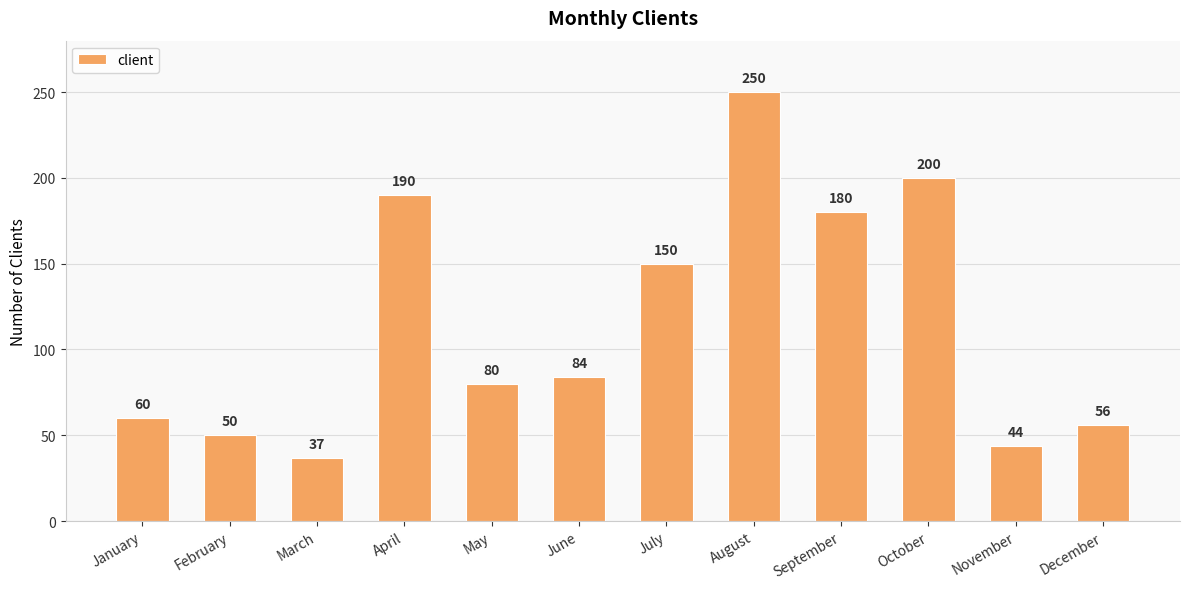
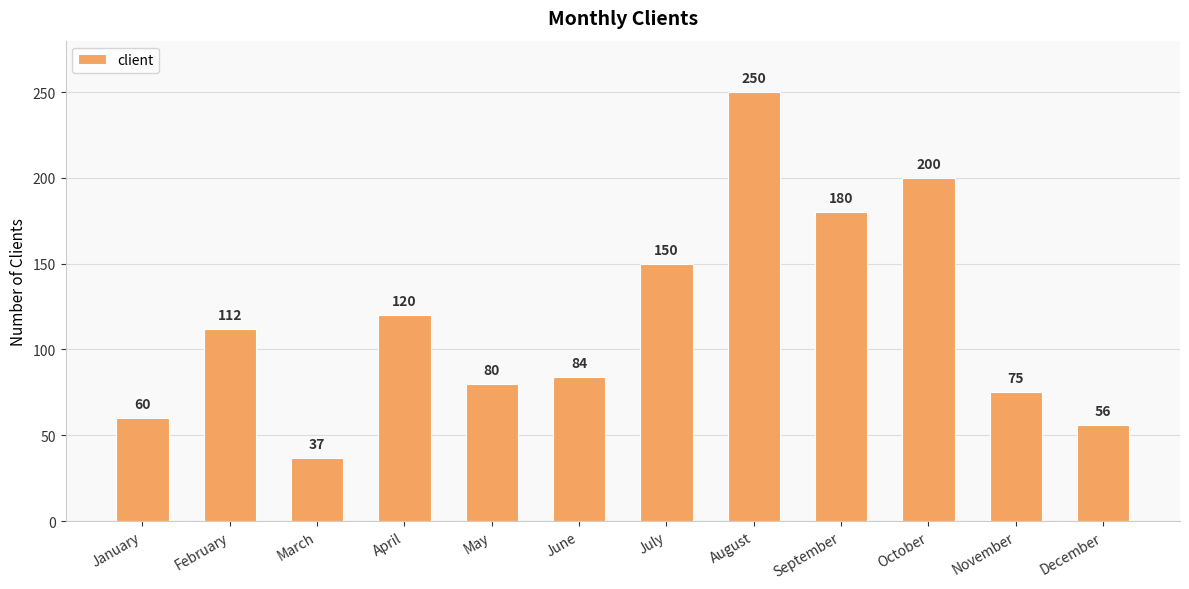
  {
    "January": 60,
-   "February": 50,
+   "February": 112,
    "March": 37,
-   "April": 190,
+   "April": 120,
    "May": 80,
    "June": 84,
    "July": 150,
    "August": 250,
    "September": 180,
    "October": 200,
-   "November": 44,
+   "November": 75,
    "December": 56
  }
